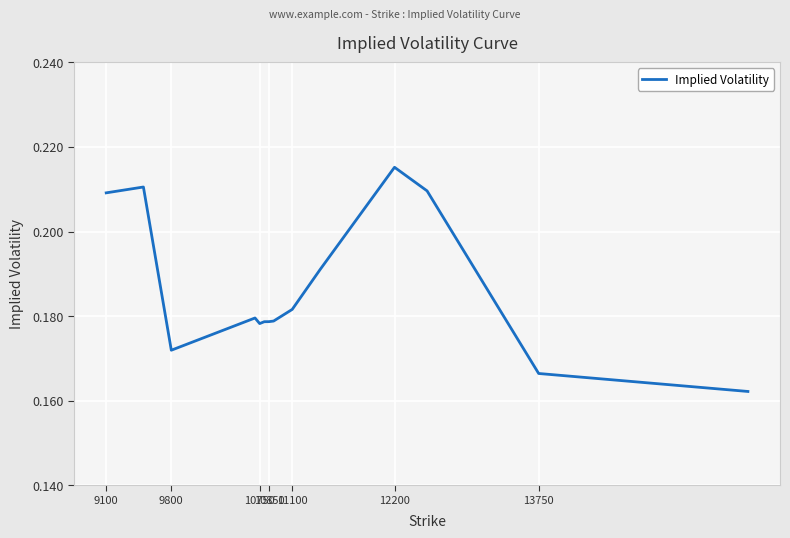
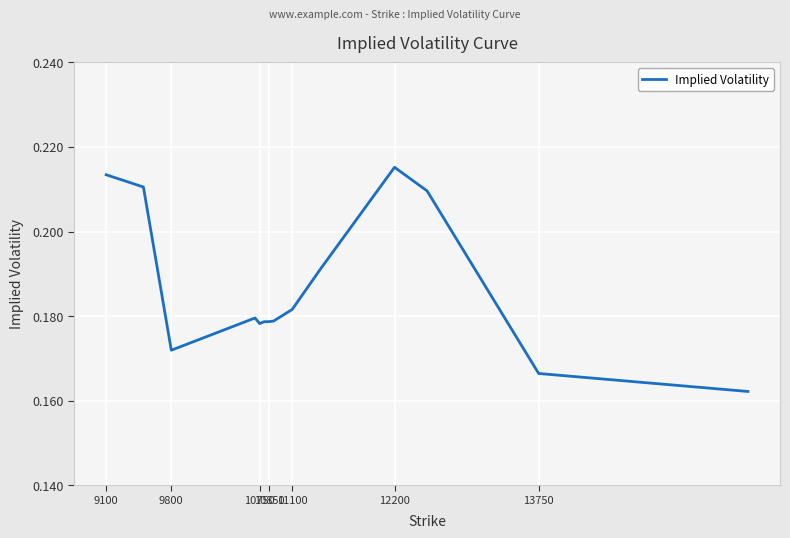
  {
-   "9100": 0.209,
+   "9100": 0.213,
    "9800": 0.172,
    "12200": 0.215,
    "13750": 0.166
  }
